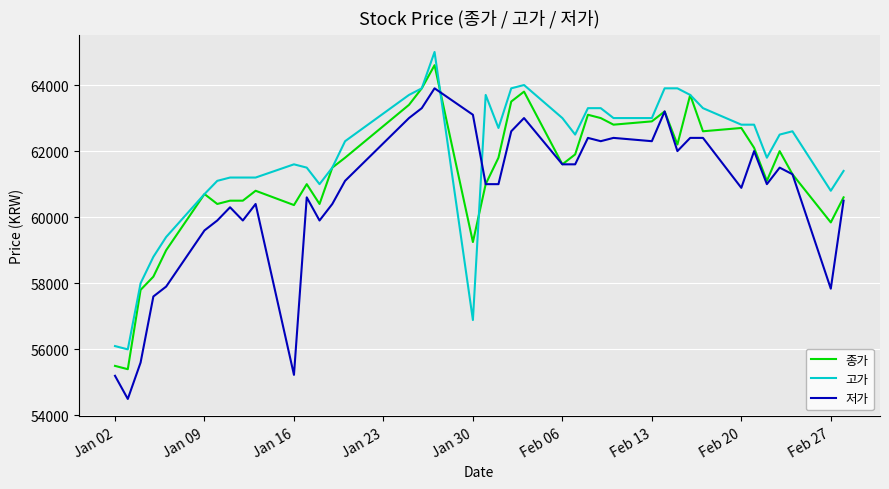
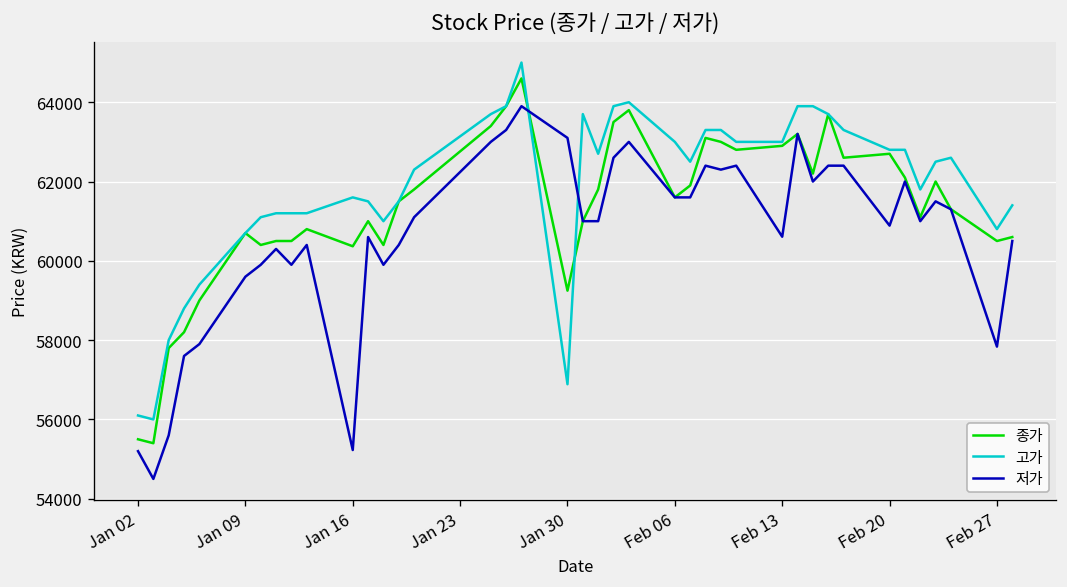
  {
    "종가": {
      "Jan 02": 55500,
      "Jan 16": 60400,
      "Jan 30": 59200,
      "Feb 13": 62900,
      "Feb 20": 62700,
-     "Feb 27": 59800
+     "Feb 27": 60500
    },
    "고가": {
      "Jan 02": 56100,
      "Jan 16": 61600,
      "Jan 30": 56900,
      "Feb 06": 63000,
      "Feb 13": 63000,
      "Feb 20": 62800,
      "Feb 27": 60800
    },
    "저가": {
      "Jan 02": 55200,
      "Jan 09": 59600,
      "Jan 16": 55200,
      "Jan 30": 63100,
-     "Feb 13": 62300,
+     "Feb 13": 60600,
      "Feb 20": 60900,
      "Feb 27": 57800
    }
  }
